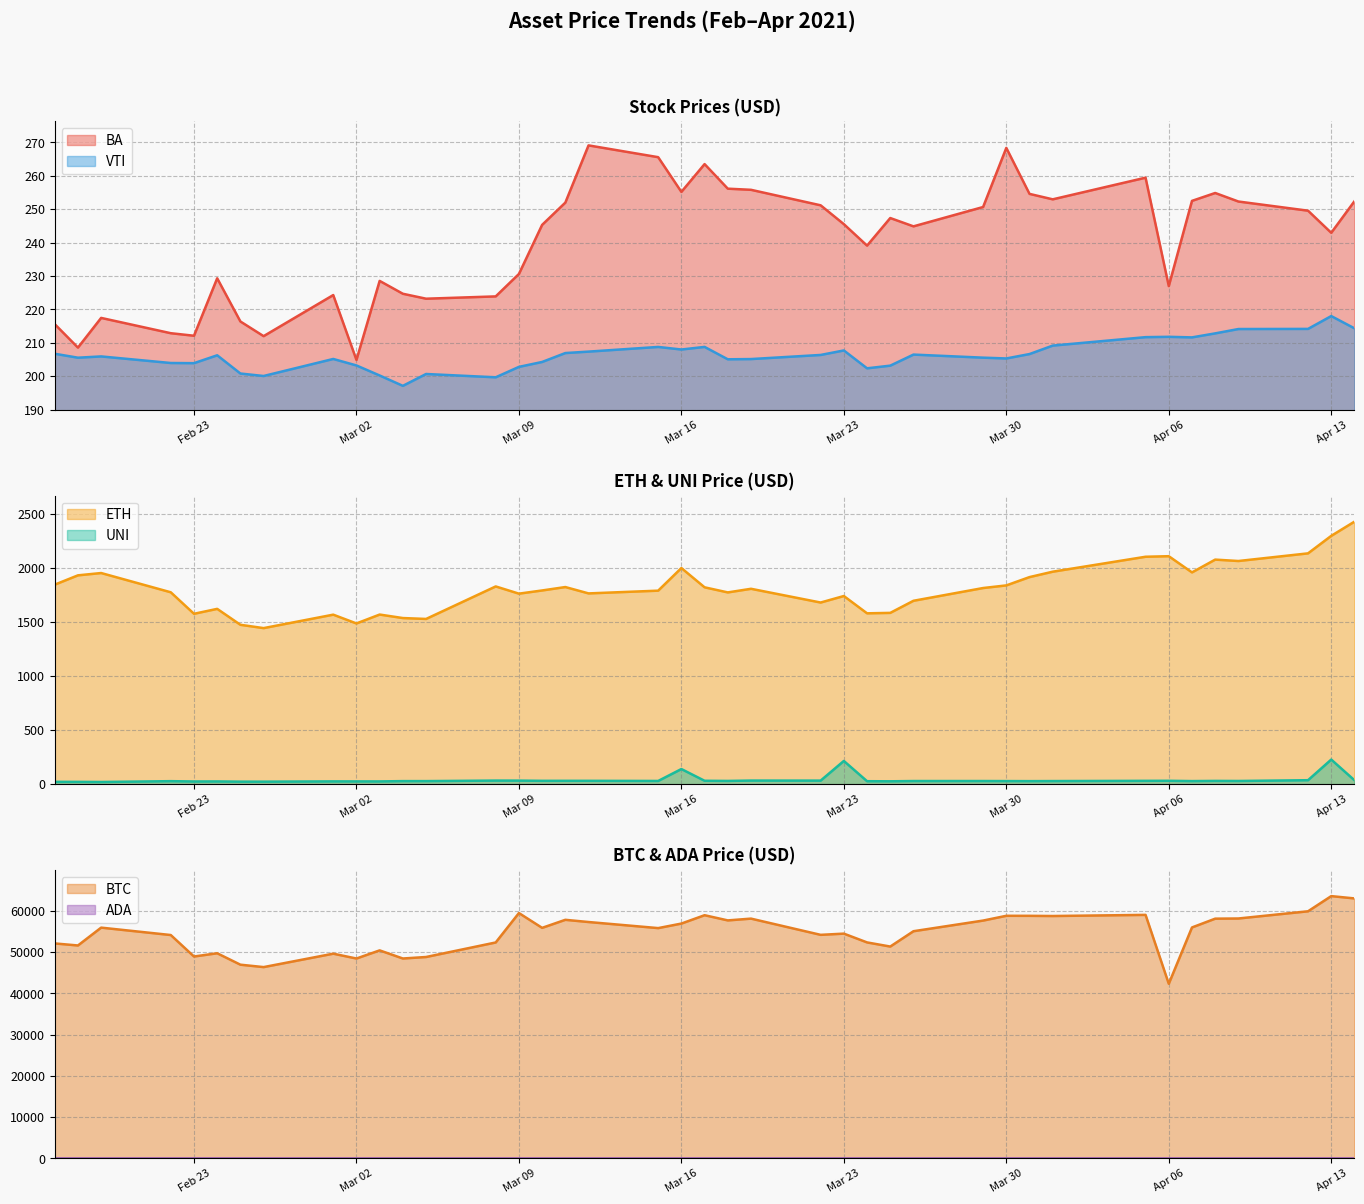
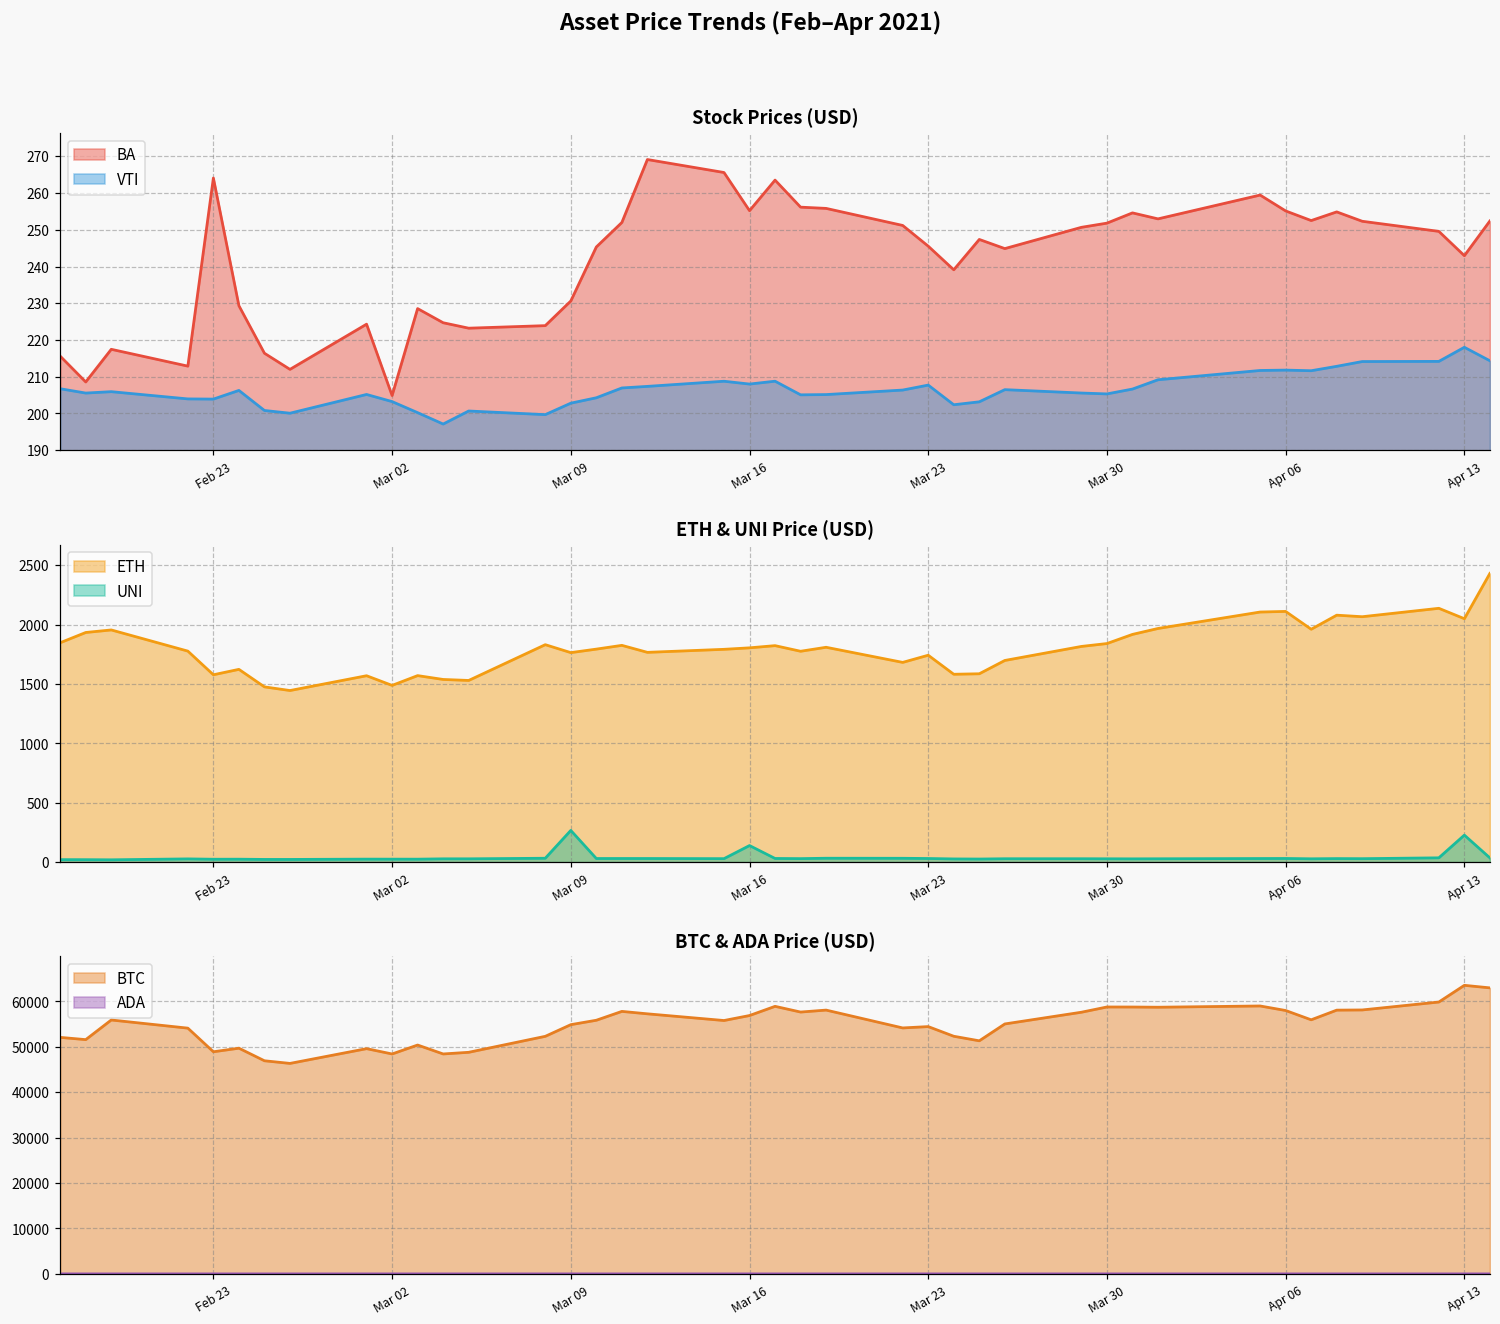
  {
    "Stock Prices (USD)": {
      "BA": {
-       "Feb 23": 212,
+       "Feb 23": 264,
        "Mar 02": 205,
        "Mar 09": 231,
        "Mar 16": 255,
        "Mar 23": 246,
-       "Mar 30": 268,
-       "Apr 06": 227,
+       "Mar 30": 252,
+       "Apr 06": 255,
        "Apr 13": 243
      },
      "VTI": {
        "Feb 23": 204,
        "Mar 02": 203,
        "Mar 09": 203,
        "Mar 16": 208,
        "Mar 23": 208,
        "Mar 30": 205,
        "Apr 06": 212,
        "Apr 13": 218
      }
    },
    "ETH & UNI Price (USD)": {
      "ETH": {
        "Feb 23": 1580,
        "Mar 02": 1490,
        "Mar 09": 1760,
-       "Mar 16": 2000,
+       "Mar 16": 1800,
        "Mar 23": 1740,
        "Mar 30": 1840,
        "Apr 06": 2110,
-       "Apr 13": 2300
+       "Apr 13": 2050
      },
      "UNI": {
        "Feb 23": 20,
        "Mar 02": 30,
-       "Mar 09": 30,
+       "Mar 09": 270,
        "Mar 16": 140,
-       "Mar 23": 220,
+       "Mar 23": 30,
        "Mar 30": 30,
        "Apr 06": 30,
        "Apr 13": 230
      }
    },
    "BTC & ADA Price (USD)": {
      "BTC": {
        "Feb 23": 49000,
        "Mar 02": 48000,
-       "Mar 09": 59000,
+       "Mar 09": 55000,
        "Mar 16": 57000,
        "Mar 23": 54000,
        "Mar 30": 59000,
-       "Apr 06": 42000,
+       "Apr 06": 58000,
        "Apr 13": 64000
      },
      "ADA": {
        "Feb 23": 0,
        "Mar 02": 0,
        "Mar 09": 0,
        "Mar 16": 0,
        "Mar 23": 0,
        "Mar 30": 0,
        "Apr 06": 0,
        "Apr 13": 0
      }
    }
  }
